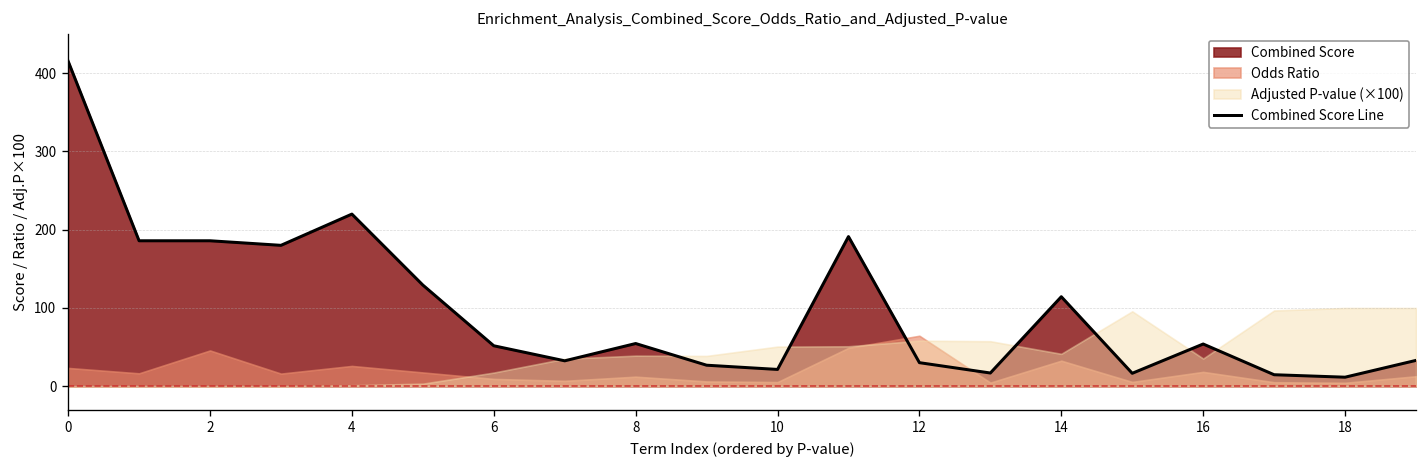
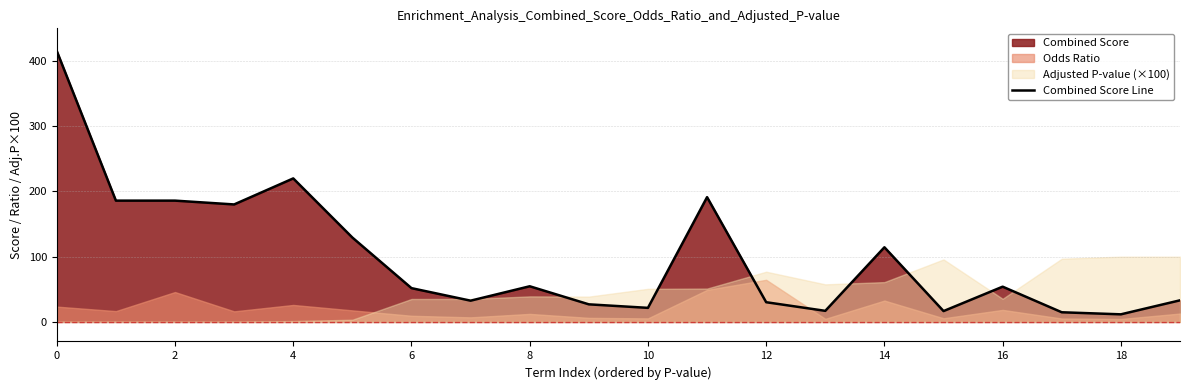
  {
    "Combined Score": {
      "0": 420,
      "2": 190,
      "4": 220,
      "6": 50,
      "8": 50,
      "10": 20,
      "12": 30,
      "14": 110,
      "16": 50,
      "18": 10
    },
    "Odds Ratio": {
      "0": 20,
      "2": 50,
      "4": 30,
      "6": 10,
      "8": 10,
      "10": 10,
      "12": 60,
      "14": 30,
      "16": 20,
      "18": 0
    },
    "Adjusted P-value (×100)": {
-     "6": 20,
+     "6": 40,
      "8": 40,
      "10": 50,
-     "12": 60,
-     "14": 40,
+     "12": 80,
+     "14": 60,
      "16": 40,
      "18": 100
    }
  }
